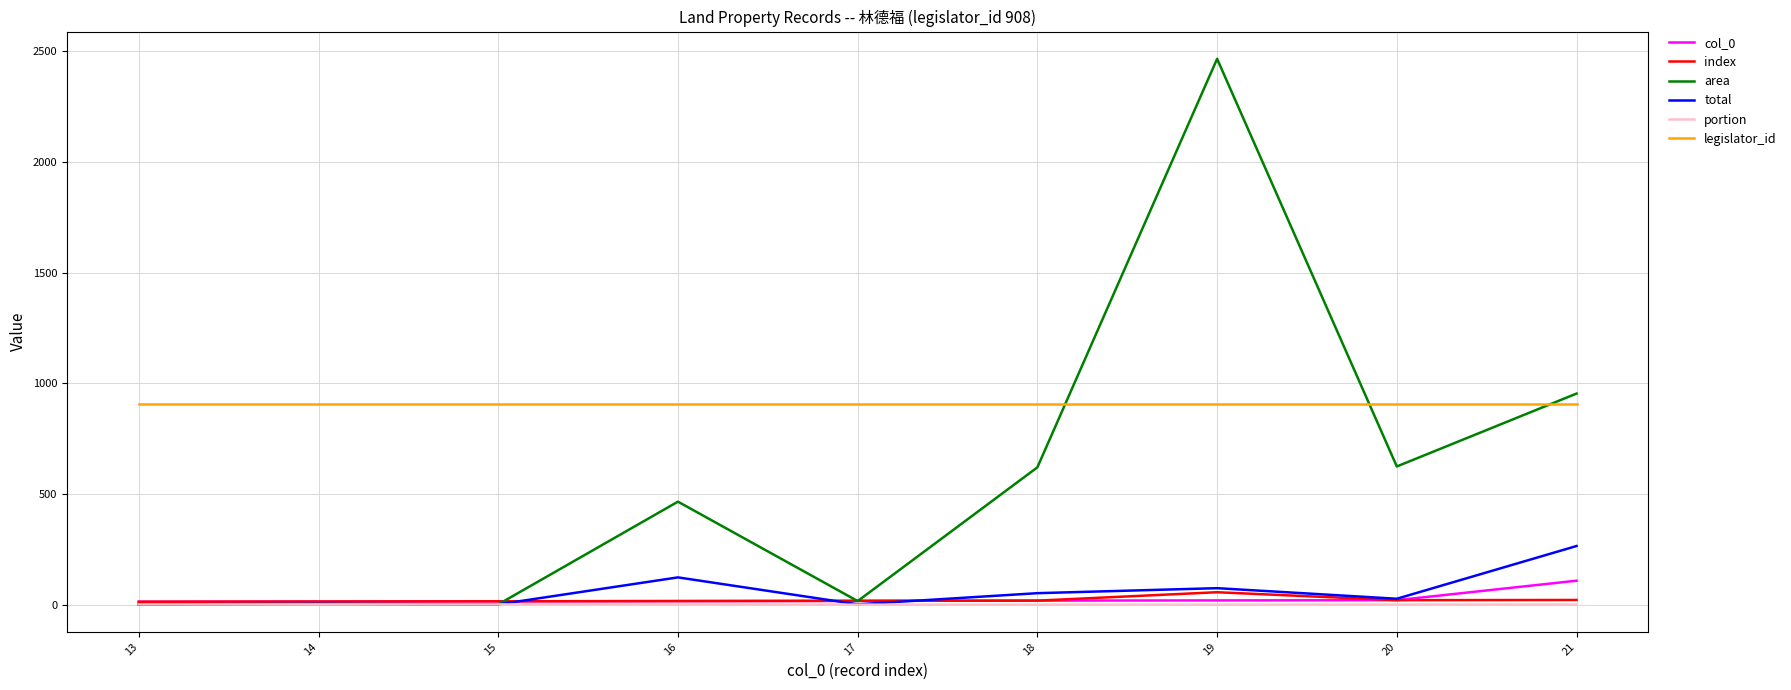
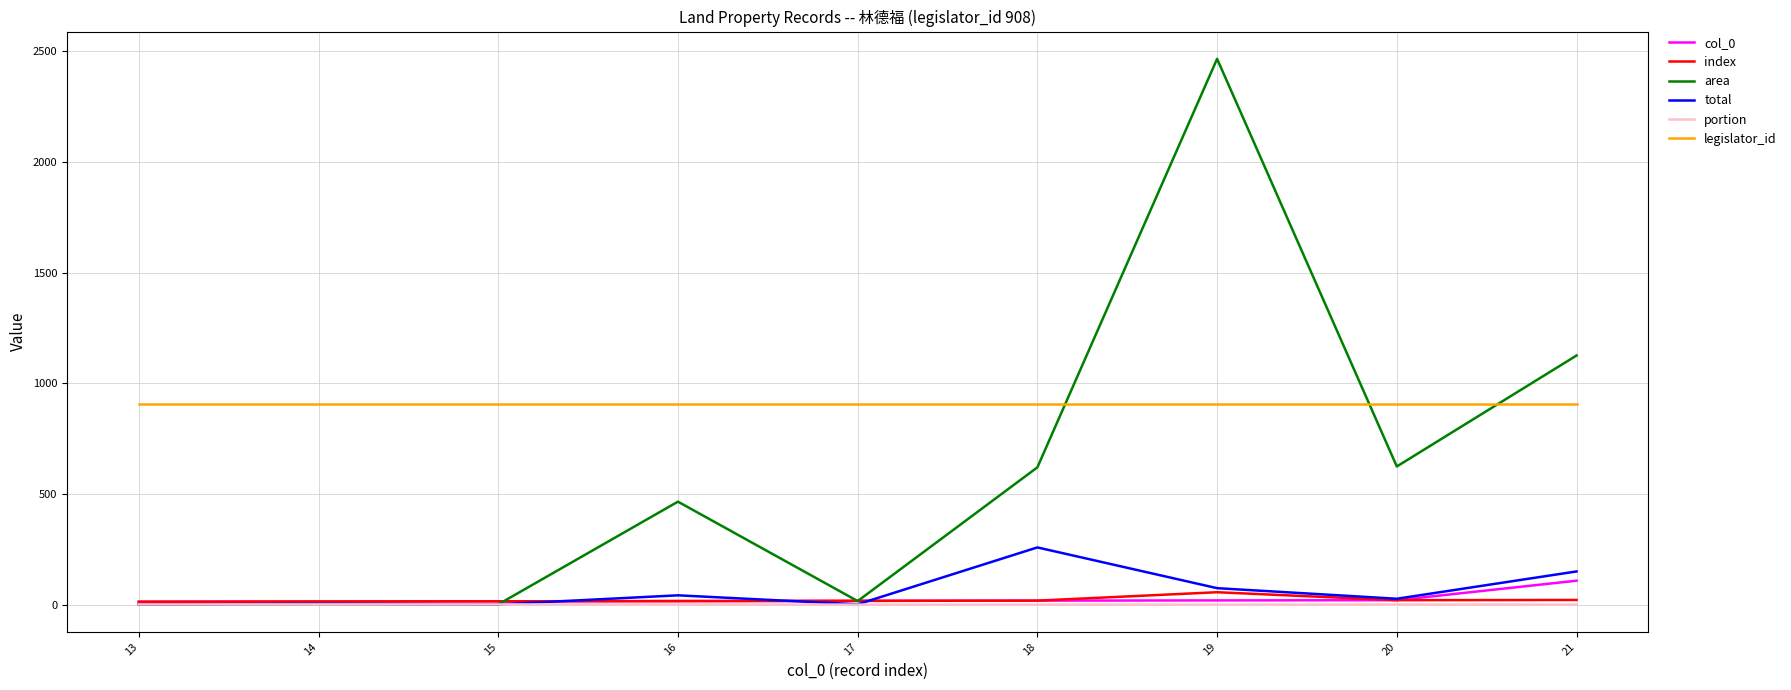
  {
    "col_0": {
      "19": 20,
      "21": 110
    },
    "index": {
      "19": 60,
      "21": 20
    },
    "area": {
      "16": 470,
      "18": 620,
      "19": 2470,
      "20": 620,
-     "21": 950
+     "21": 1130
    },
    "total": {
-     "16": 120,
-     "18": 50,
+     "16": 40,
+     "18": 260,
      "19": 70,
-     "21": 260
+     "21": 150
    },
    "portion": {
      "16": 0,
      "18": 0,
      "19": 0,
      "20": 0,
      "21": 0
    },
    "legislator_id": {
      "13": 910,
      "14": 910,
      "15": 910,
      "16": 910,
      "17": 910,
      "18": 910,
      "19": 910,
      "20": 910,
      "21": 910
    }
  }
